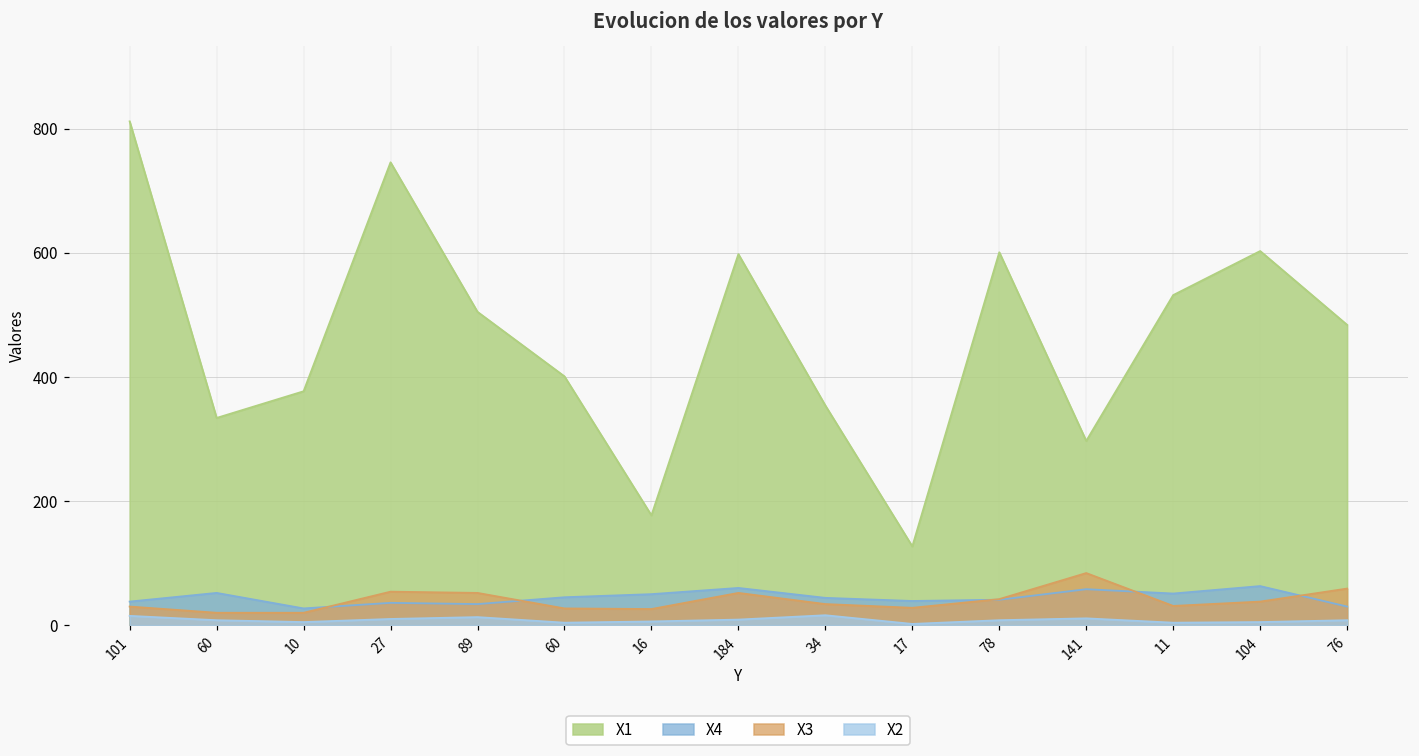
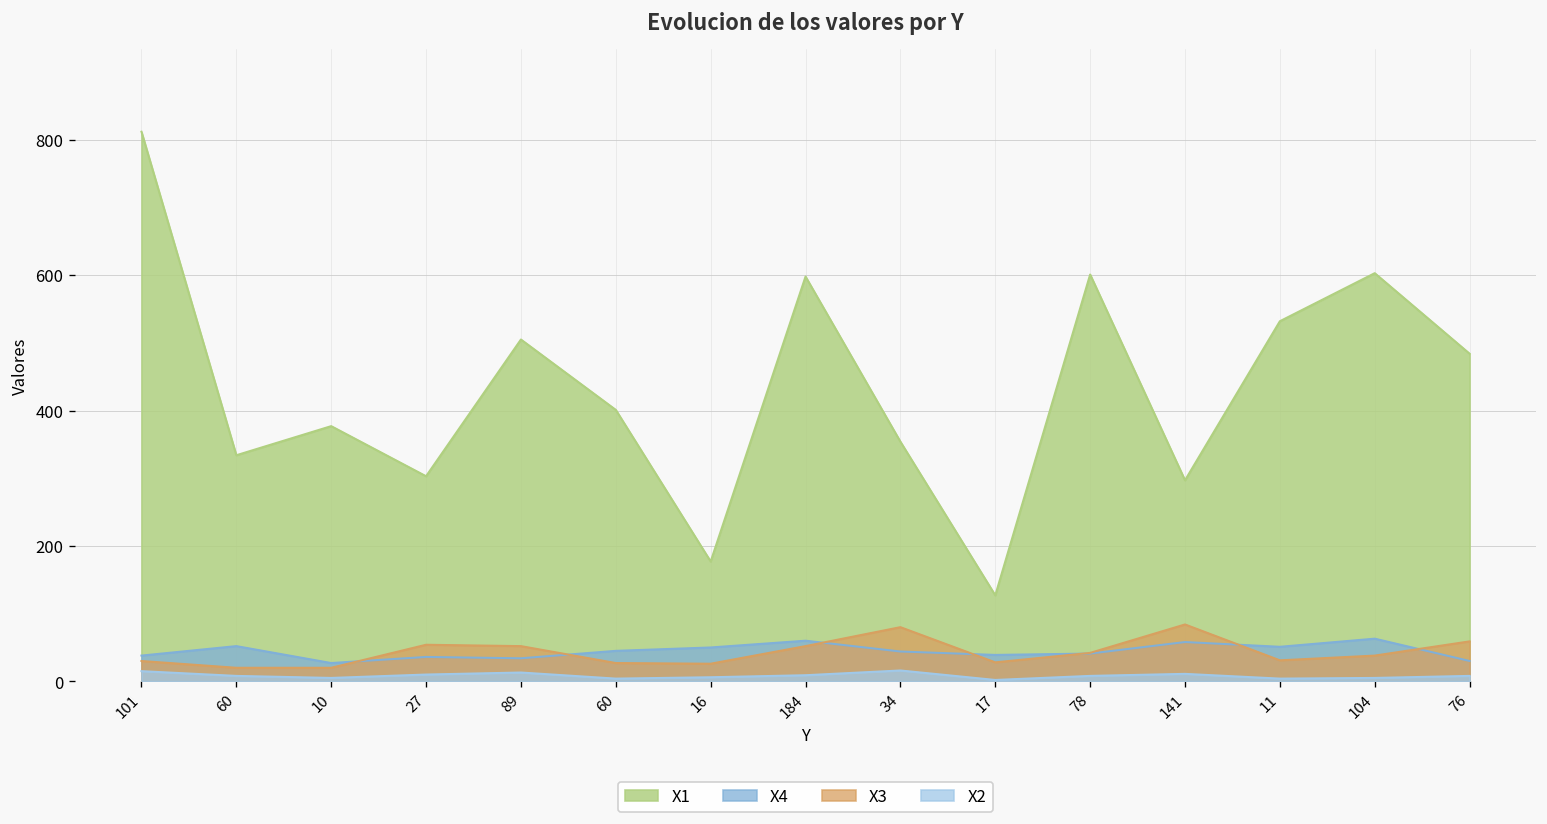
  {
    "X1": {
      "101": 810,
      "10": 380,
-     "27": 750,
+     "27": 300,
      "89": 510,
      "16": 180,
      "184": 600,
      "34": 350,
      "17": 130,
      "78": 600,
      "141": 300,
      "11": 530,
      "104": 600,
      "76": 480
    },
    "X3": {
      "101": 30,
      "10": 20,
      "27": 50,
      "89": 50,
      "16": 30,
      "184": 50,
-     "34": 30,
+     "34": 80,
      "17": 30,
      "141": 80,
      "11": 30,
      "104": 40,
      "76": 60
    }
  }
